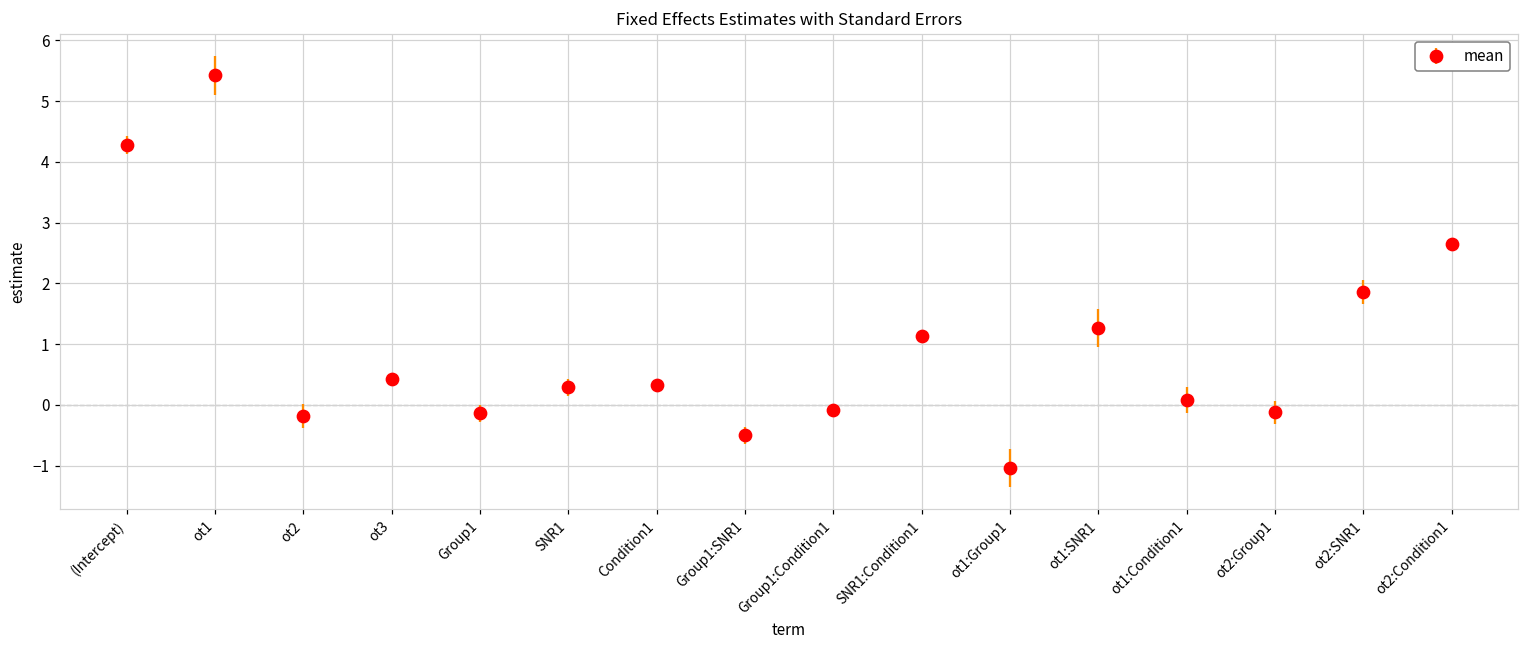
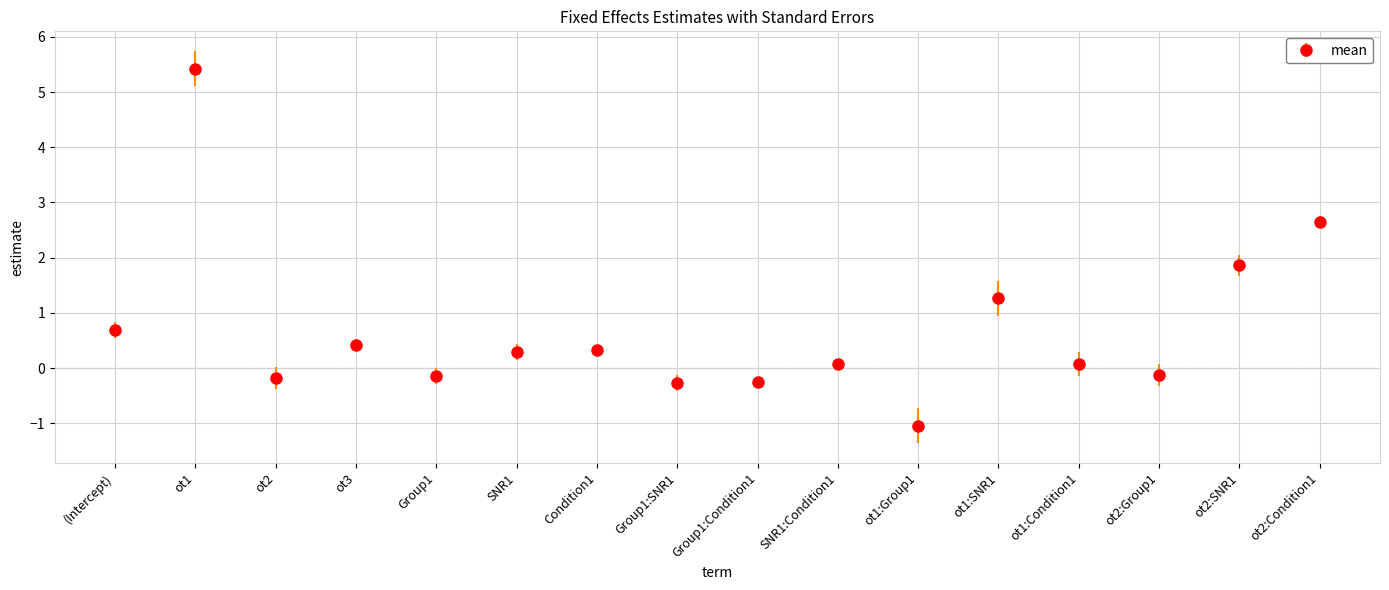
  {
-   "(Intercept)": 4.3,
+   "(Intercept)": 0.7,
    "ot1": 5.4,
    "ot2": -0.2,
    "ot3": 0.4,
    "Group1": -0.1,
    "SNR1": 0.3,
    "Condition1": 0.3,
-   "Group1:SNR1": -0.5,
-   "Group1:Condition1": -0.1,
-   "SNR1:Condition1": 1.1,
+   "Group1:SNR1": -0.3,
+   "Group1:Condition1": -0.2,
+   "SNR1:Condition1": 0.1,
    "ot1:Group1": -1.0,
    "ot1:SNR1": 1.3,
    "ot1:Condition1": 0.1,
    "ot2:Group1": -0.1,
    "ot2:SNR1": 1.9,
    "ot2:Condition1": 2.6
  }
